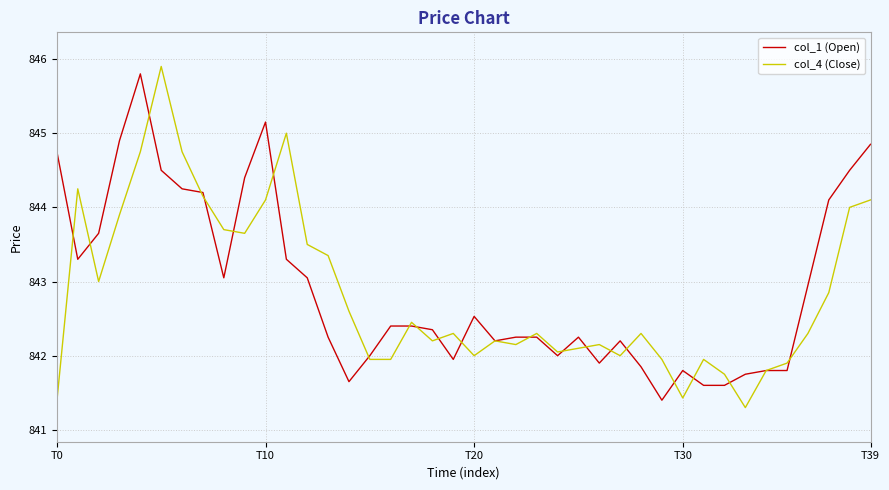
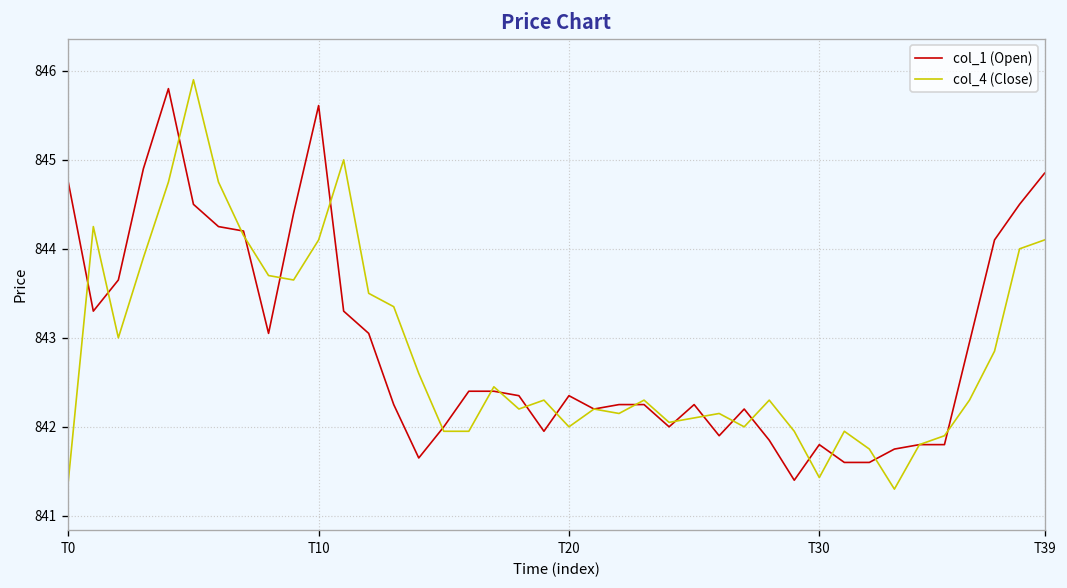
  {
    "col_1 (Open)": {
      "T0": 844.8,
-     "T10": 845.2,
-     "T20": 842.5,
+     "T10": 845.6,
+     "T20": 842.4,
      "T30": 841.8,
      "T39": 844.9
    },
    "col_4 (Close)": {
      "T0": 841.4,
      "T10": 844.1,
      "T20": 842.0,
      "T30": 841.4,
      "T39": 844.1
    }
  }
